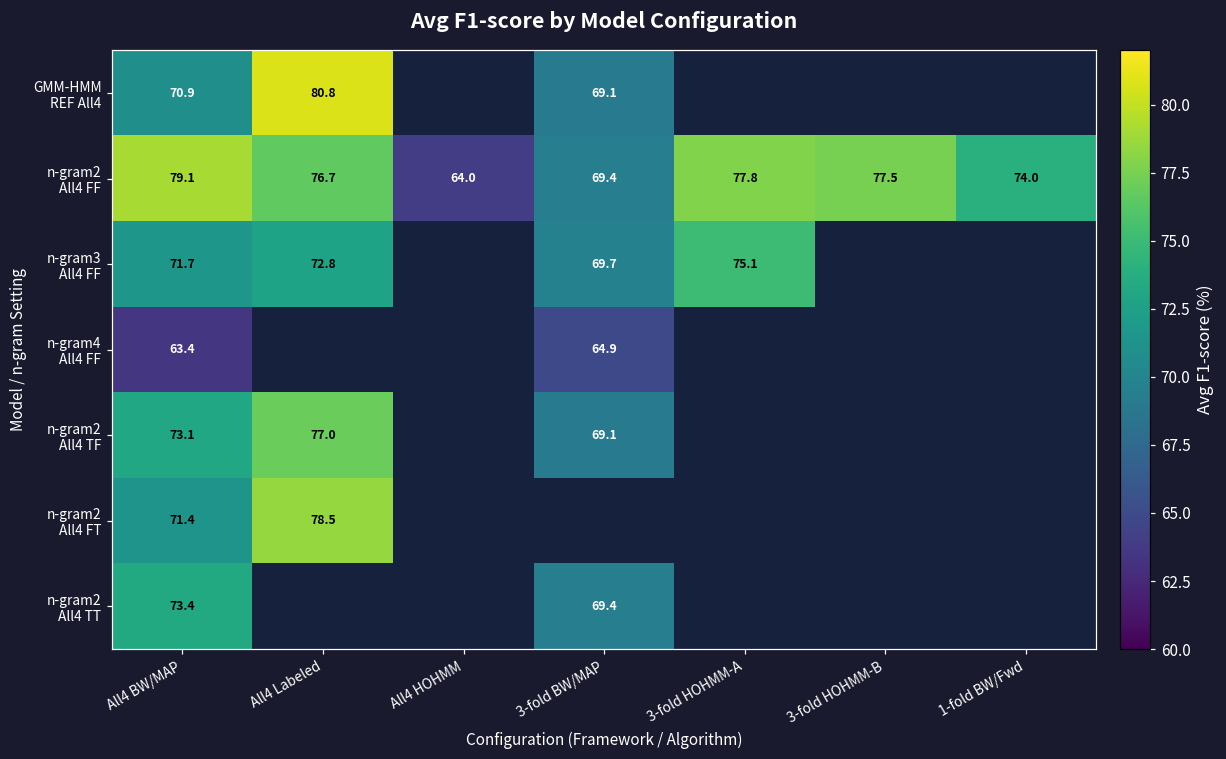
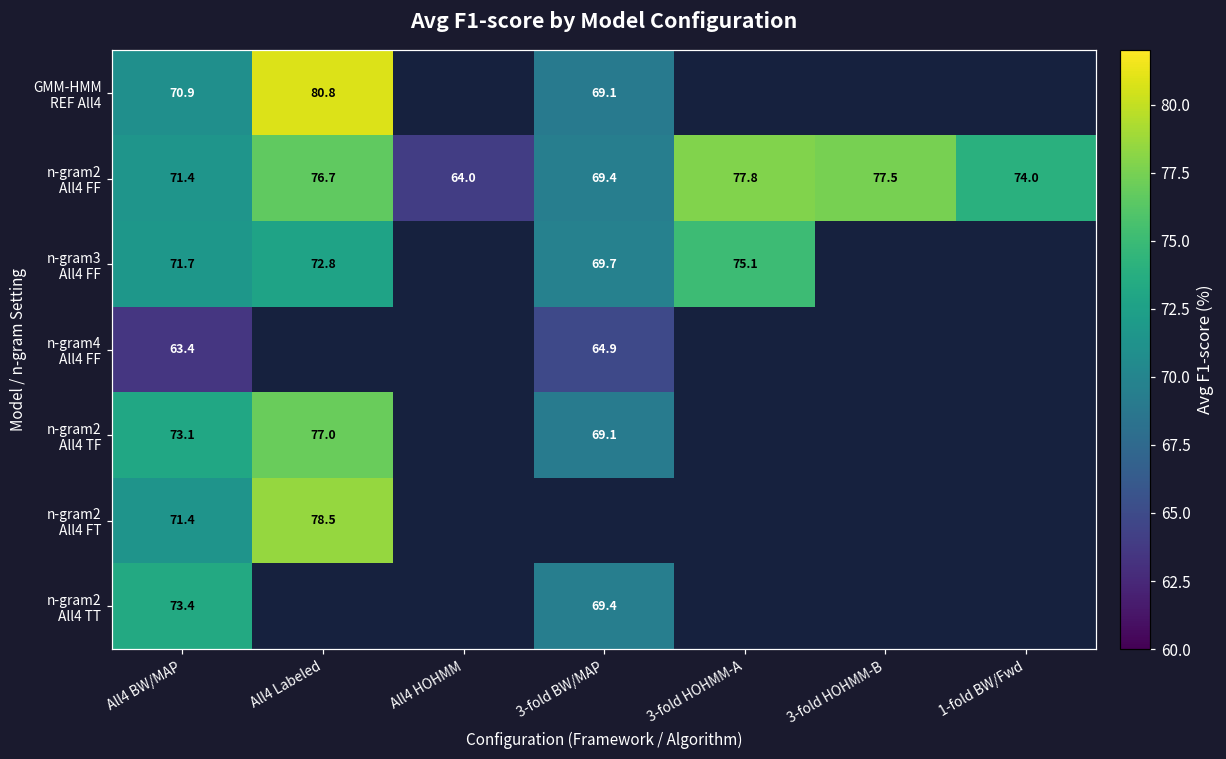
  {
    "GMM-HMM REF All4": {
      "All4 BW/MAP": 70.9,
      "All4 Labeled": 80.8,
      "3-fold BW/MAP": 69.1
    },
    "n-gram2 All4 FF": {
-     "All4 BW/MAP": 79.1,
+     "All4 BW/MAP": 71.4,
      "All4 Labeled": 76.7,
      "All4 HOHMM": 64.0,
      "3-fold BW/MAP": 69.4,
      "3-fold HOHMM-A": 77.8,
      "3-fold HOHMM-B": 77.5,
      "1-fold BW/Fwd": 74.0
    },
    "n-gram3 All4 FF": {
      "All4 BW/MAP": 71.7,
      "All4 Labeled": 72.8,
      "3-fold BW/MAP": 69.7,
      "3-fold HOHMM-A": 75.1
    },
    "n-gram4 All4 FF": {
      "All4 BW/MAP": 63.4,
      "3-fold BW/MAP": 64.9
    },
    "n-gram2 All4 TF": {
      "All4 BW/MAP": 73.1,
      "All4 Labeled": 77.0,
      "3-fold BW/MAP": 69.1
    },
    "n-gram2 All4 FT": {
      "All4 BW/MAP": 71.4,
      "All4 Labeled": 78.5
    },
    "n-gram2 All4 TT": {
      "All4 BW/MAP": 73.4,
      "3-fold BW/MAP": 69.4
    }
  }
